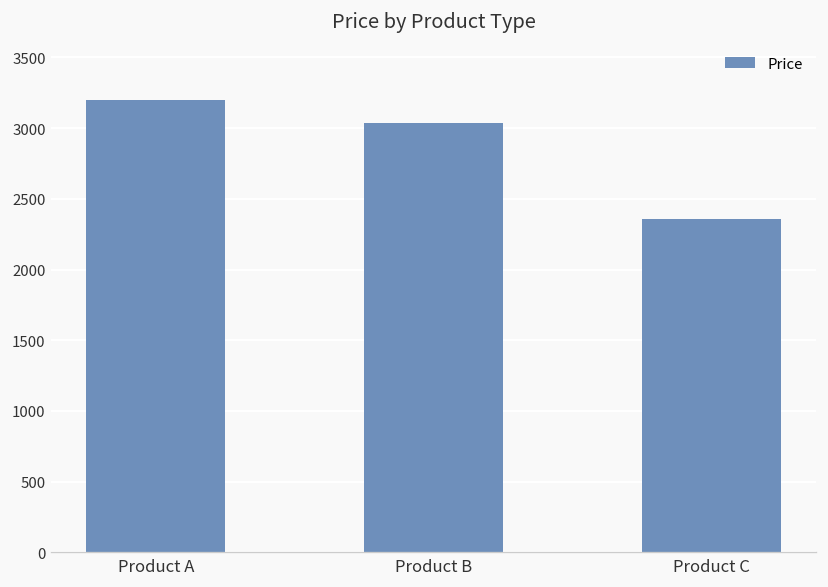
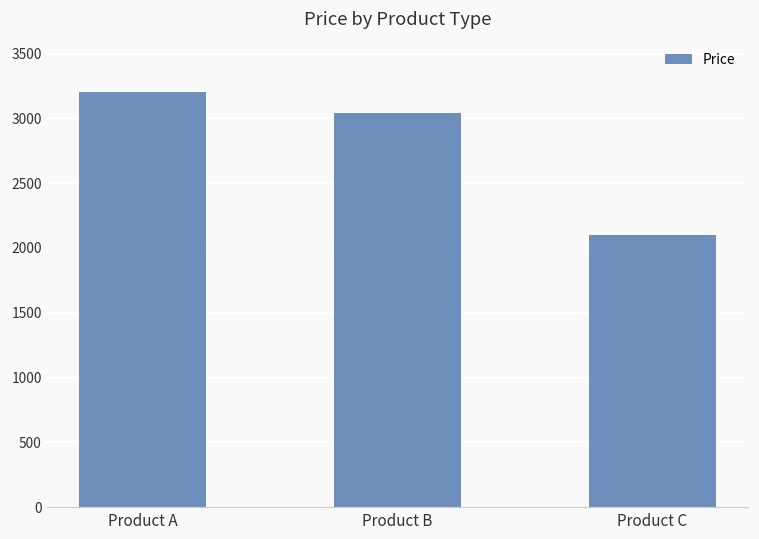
  {
    "Product A": 3200,
    "Product B": 3040,
-   "Product C": 2350
+   "Product C": 2100
  }
